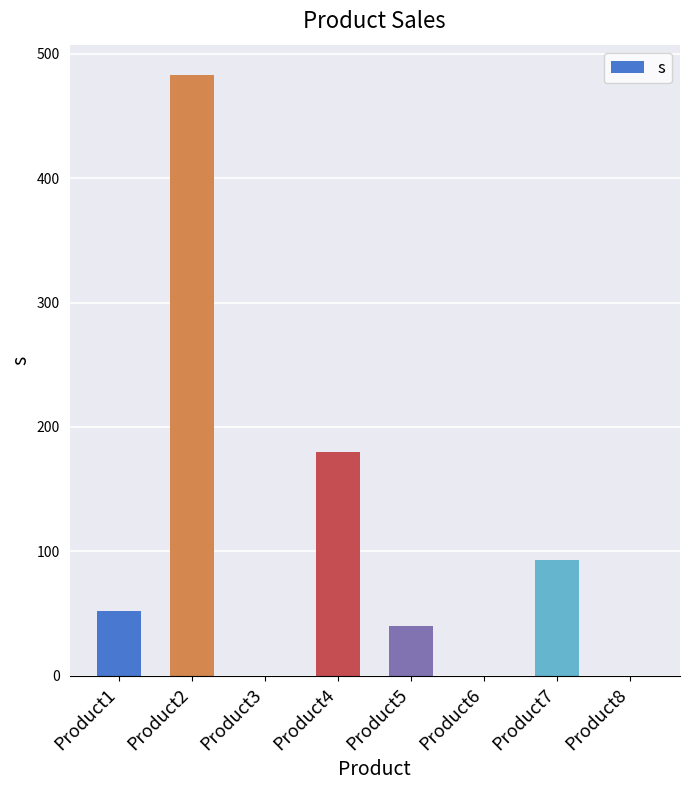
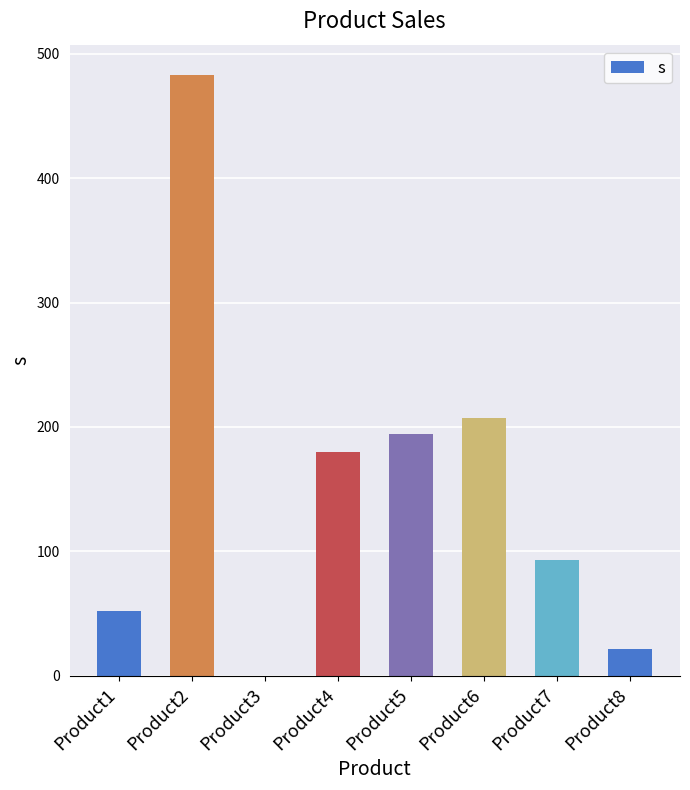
  {
    "Product1": 52,
    "Product2": 483,
    "Product3": 0,
    "Product4": 180,
-   "Product5": 40,
-   "Product6": 0,
+   "Product5": 194,
+   "Product6": 207,
    "Product7": 93,
-   "Product8": 0
+   "Product8": 22
  }
